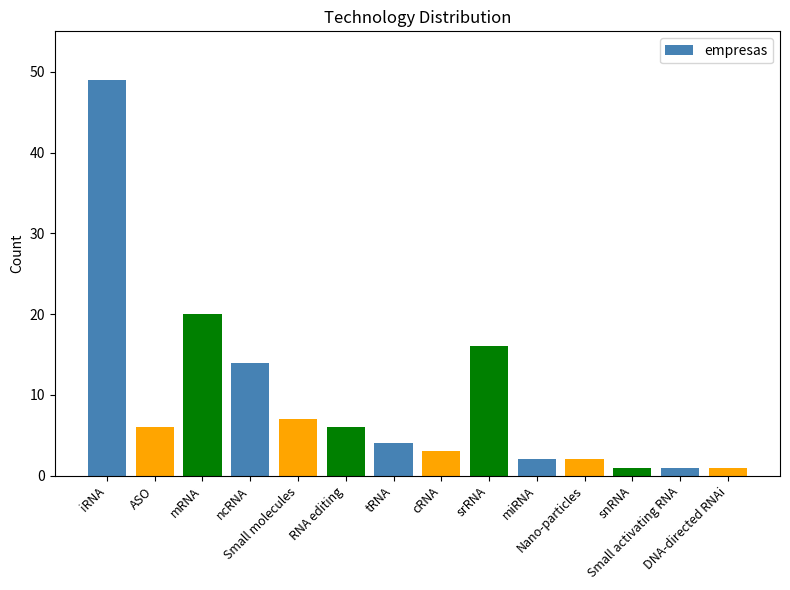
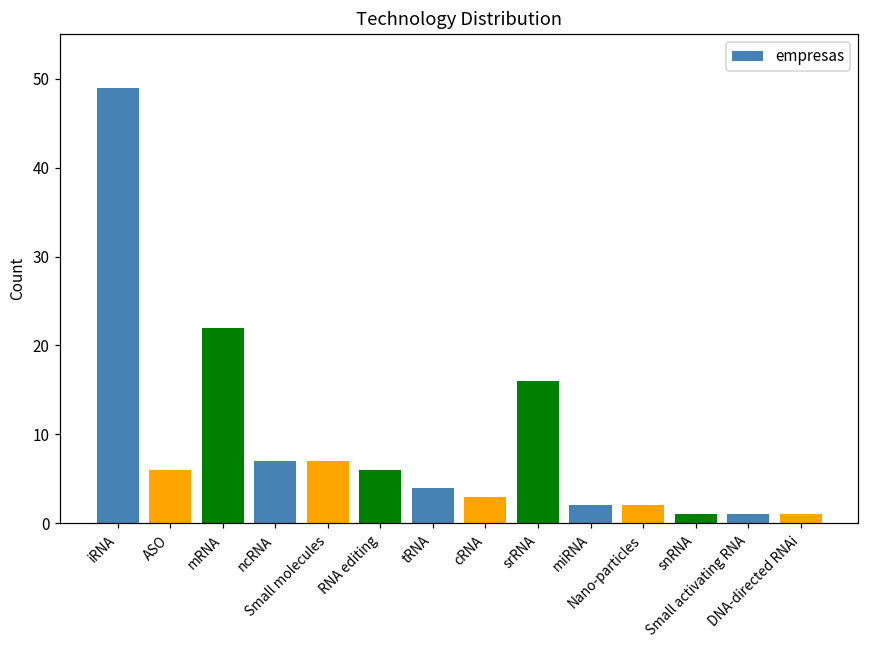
  {
    "iRNA": 49,
    "ASO": 6,
-   "mRNA": 20,
-   "ncRNA": 14,
+   "mRNA": 22,
+   "ncRNA": 7,
    "Small molecules": 7,
    "RNA editing": 6,
    "tRNA": 4,
    "cRNA": 3,
    "srRNA": 16,
    "miRNA": 2,
    "Nano-particles": 2,
    "snRNA": 1,
    "Small activating RNA": 1,
    "DNA-directed RNAi": 1
  }
